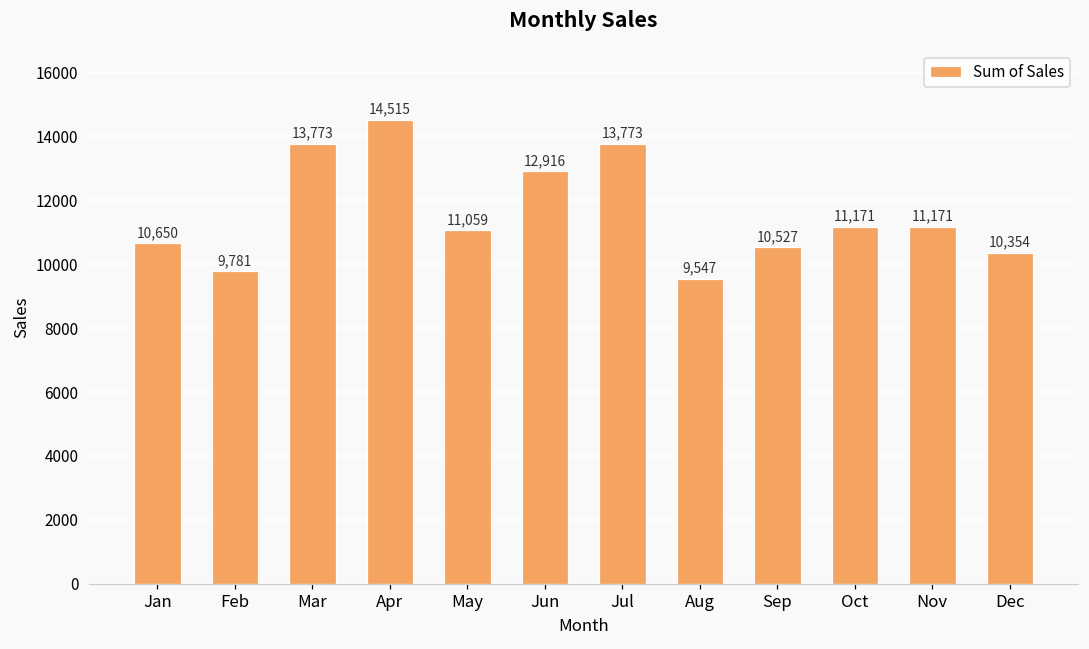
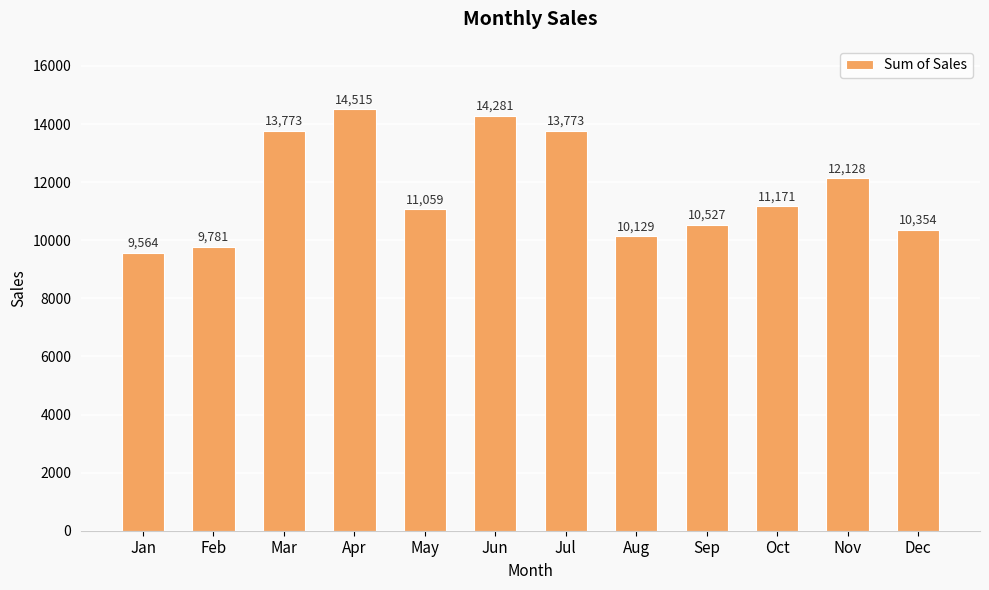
  {
-   "Jan": "10,650",
+   "Jan": "9,564",
    "Feb": "9,781",
    "Mar": "13,773",
    "Apr": "14,515",
    "May": "11,059",
-   "Jun": "12,916",
+   "Jun": "14,281",
    "Jul": "13,773",
-   "Aug": "9,547",
+   "Aug": "10,129",
    "Sep": "10,527",
    "Oct": "11,171",
-   "Nov": "11,171",
+   "Nov": "12,128",
    "Dec": "10,354"
  }
